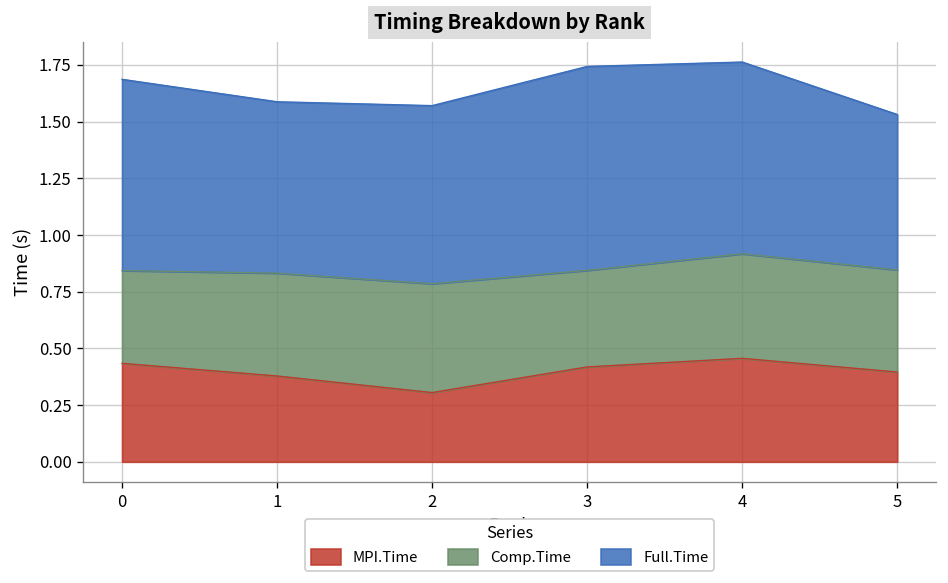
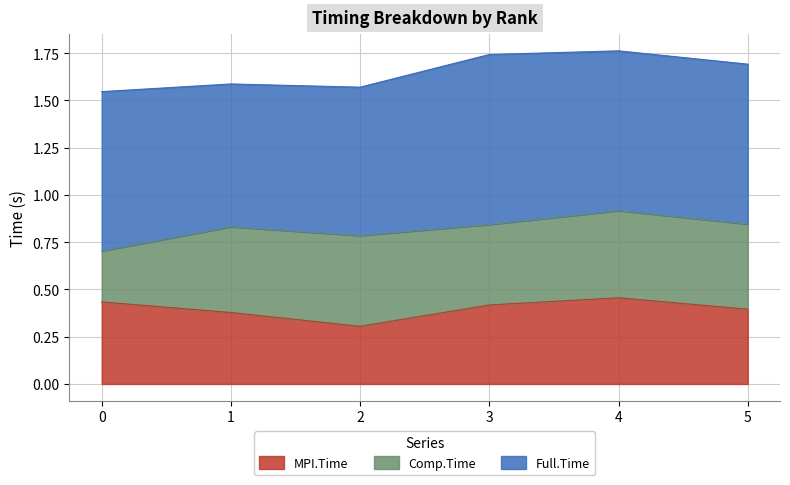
  {
    "MPI.Time": {
      "0": 0.43,
      "1": 0.38,
      "2": 0.31,
      "3": 0.42,
      "4": 0.46,
      "5": 0.40
    },
    "Comp.Time": {
-     "0": 0.41,
+     "0": 0.27,
      "1": 0.45,
      "2": 0.48,
      "3": 0.43,
      "4": 0.46,
      "5": 0.45
    },
    "Full.Time": {
      "0": 0.84,
      "1": 0.76,
      "2": 0.79,
      "3": 0.90,
      "4": 0.85,
-     "5": 0.69
+     "5": 0.85
    }
  }
